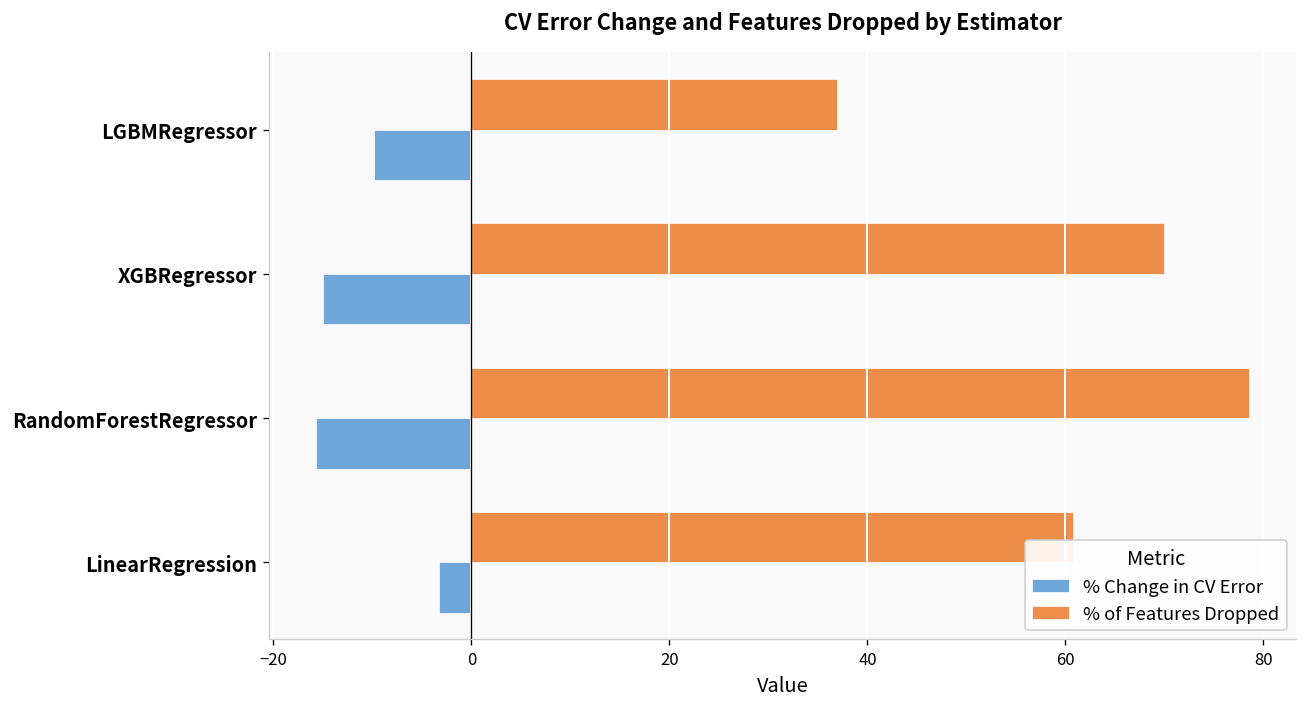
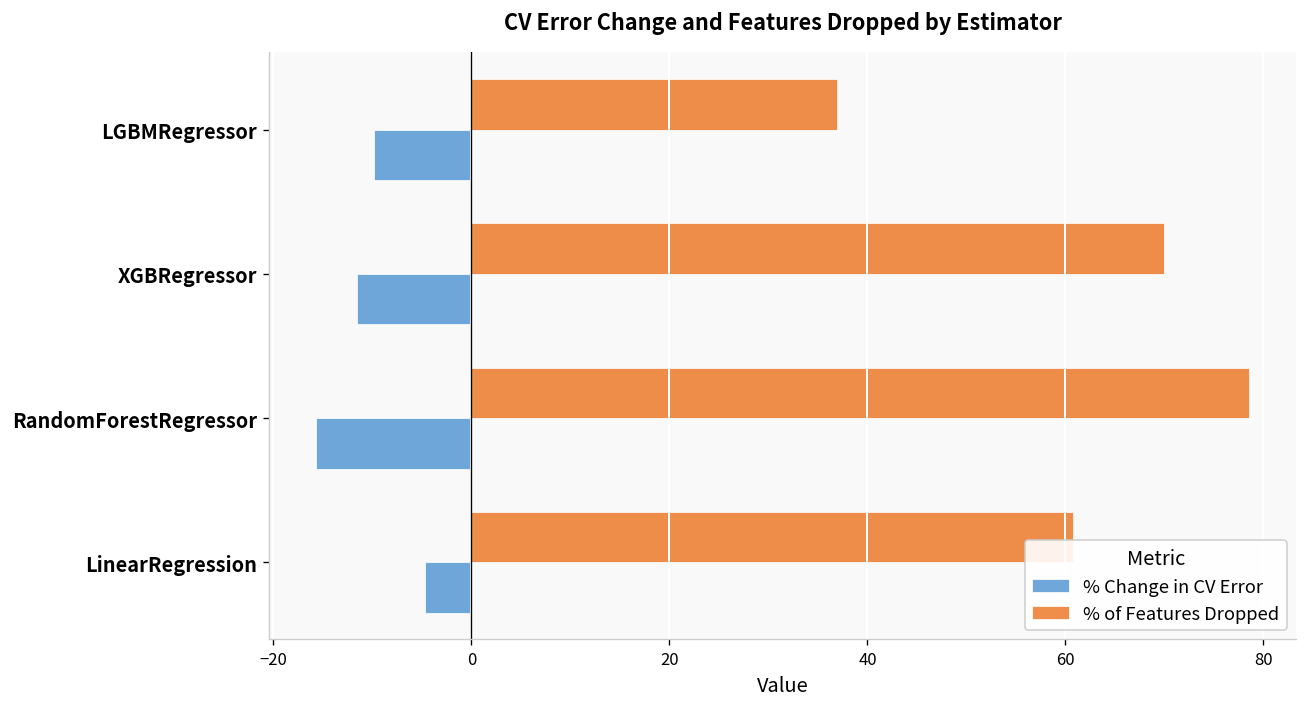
  {
    "% Change in CV Error": {
      "LGBMRegressor": -10,
-     "XGBRegressor": -15,
+     "XGBRegressor": -12,
      "RandomForestRegressor": -16,
-     "LinearRegression": -3
+     "LinearRegression": -5
    },
    "% of Features Dropped": {
      "LGBMRegressor": 37,
      "XGBRegressor": 70,
      "RandomForestRegressor": 79
    }
  }
